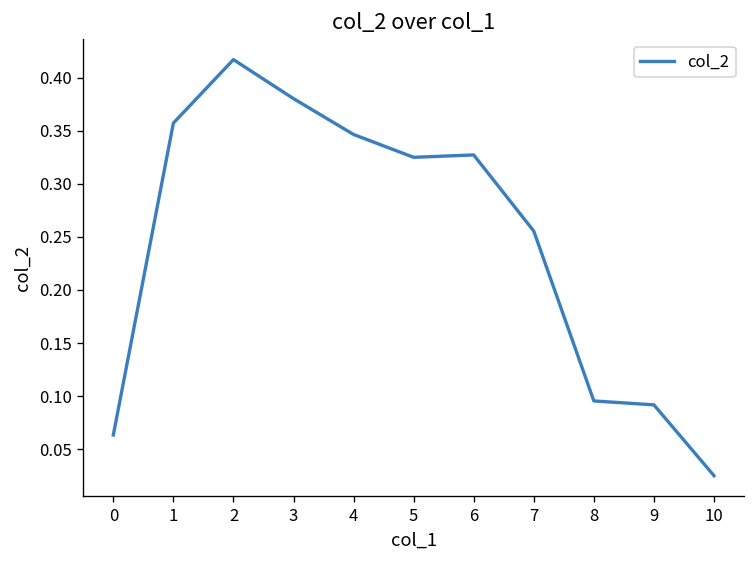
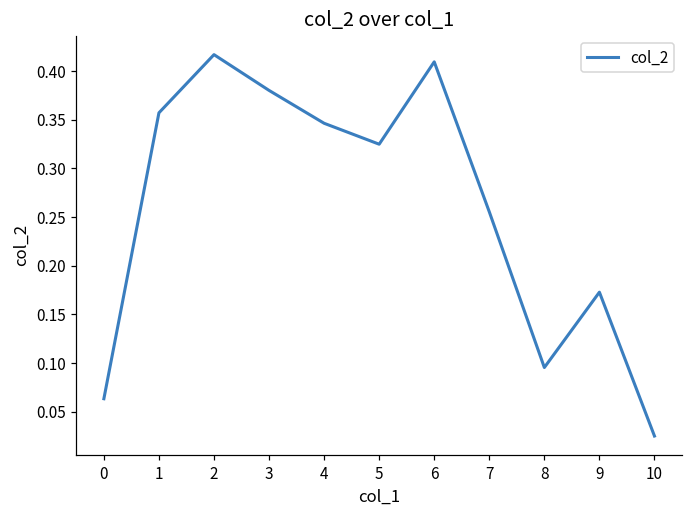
  {
    "0": 0.06,
    "1": 0.36,
    "2": 0.42,
    "3": 0.38,
    "4": 0.35,
    "5": 0.32,
-   "6": 0.33,
+   "6": 0.41,
    "7": 0.26,
    "8": 0.10,
-   "9": 0.09,
+   "9": 0.17,
    "10": 0.03
  }
